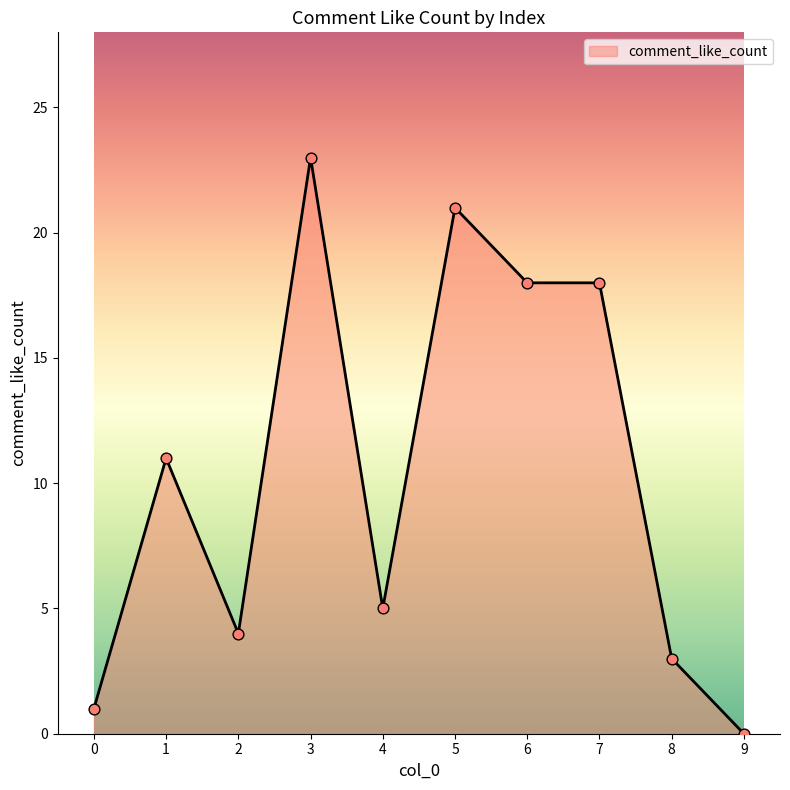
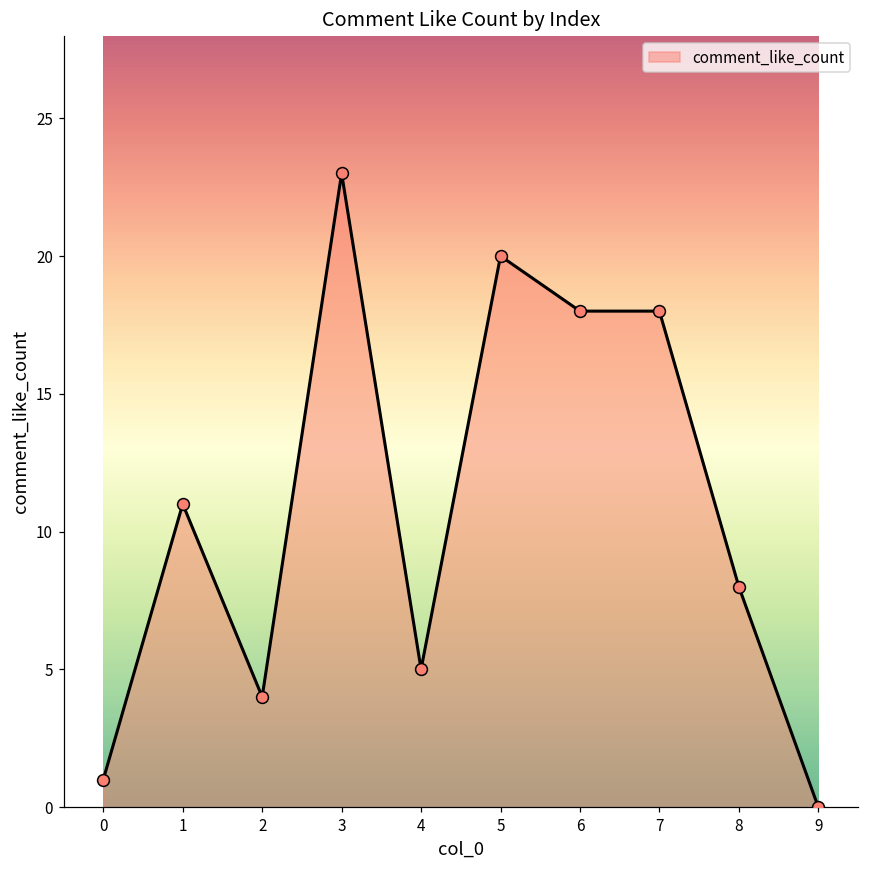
  {
    "0": 1,
    "1": 11,
    "2": 4,
    "3": 23,
    "4": 5,
-   "5": 21,
+   "5": 20,
    "6": 18,
    "7": 18,
-   "8": 3,
+   "8": 8,
    "9": 0
  }
